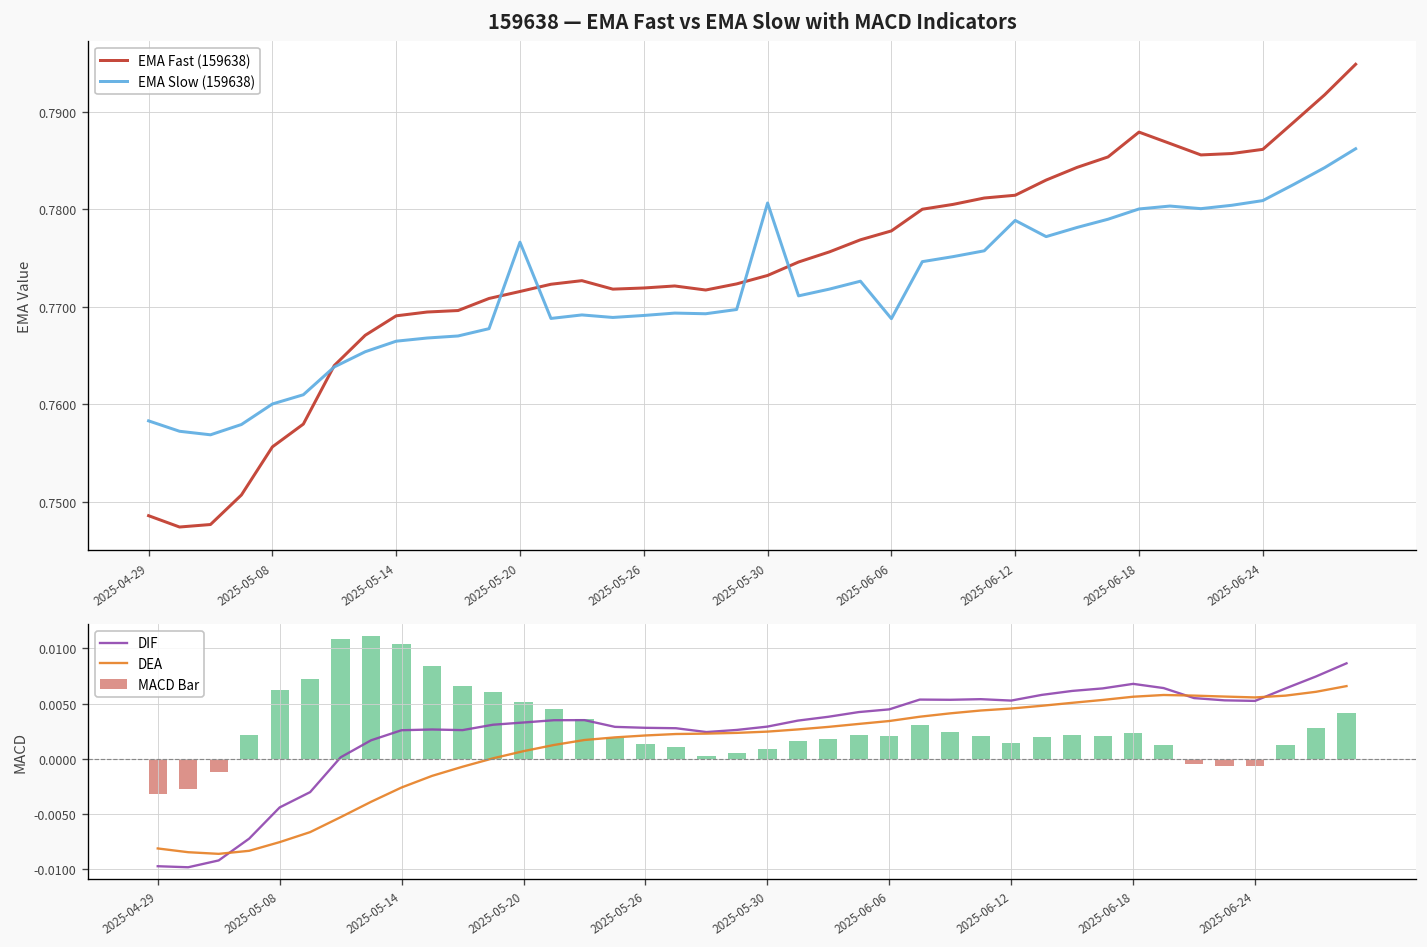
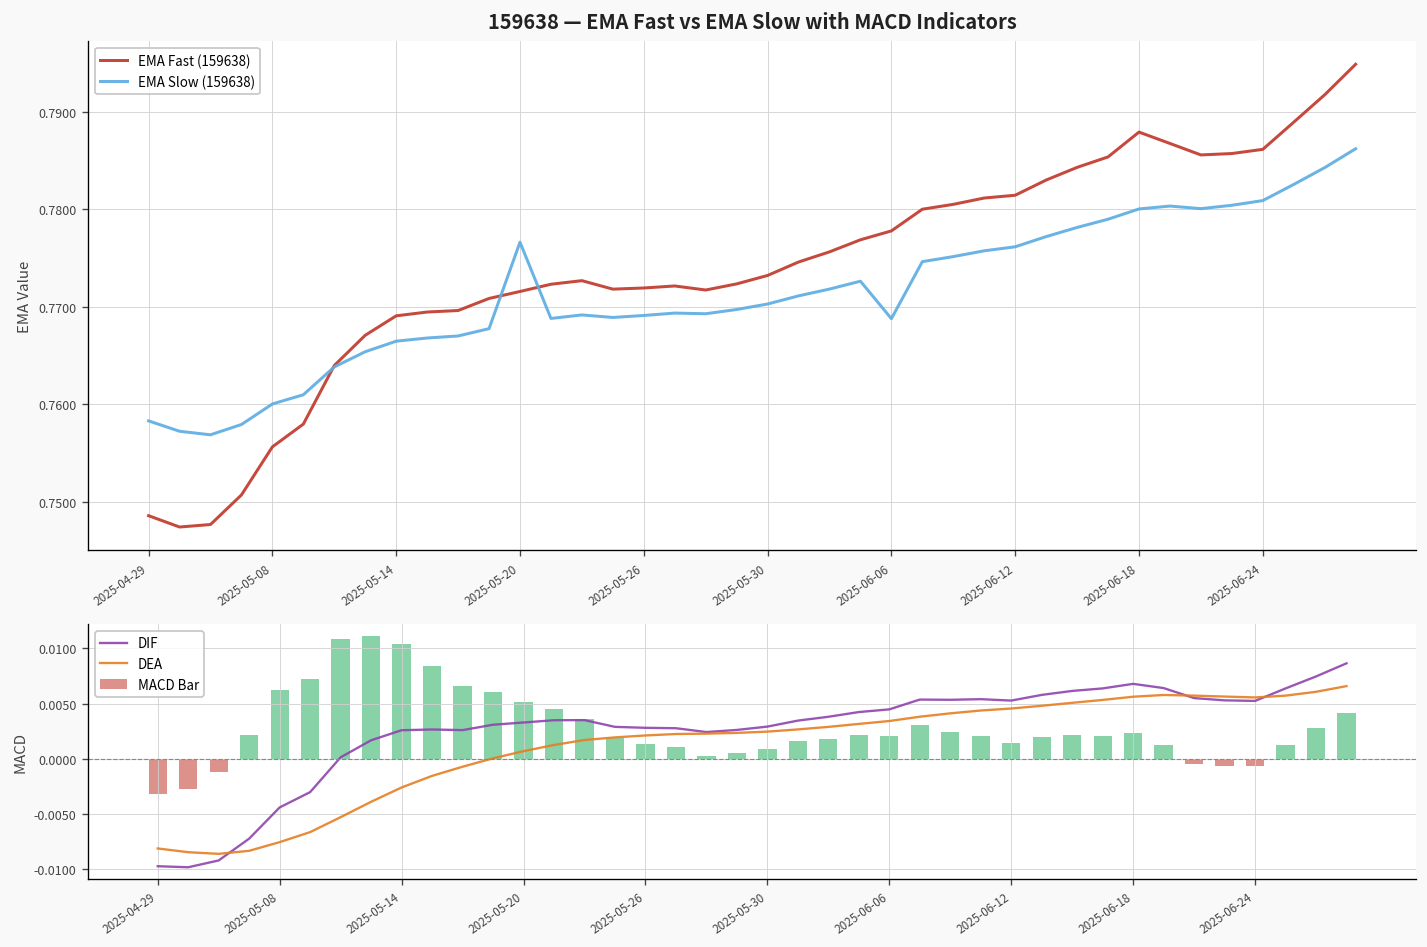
  {
    "159638 — EMA Fast vs EMA Slow with MACD Indicators": {
      "EMA Fast (159638)": {
        "2025-04-29": 0.749,
        "2025-05-08": 0.756,
        "2025-05-14": 0.769,
        "2025-05-20": 0.772,
        "2025-05-26": 0.772,
        "2025-05-30": 0.773,
        "2025-06-06": 0.778,
        "2025-06-12": 0.781,
        "2025-06-18": 0.788,
        "2025-06-24": 0.786
      },
      "EMA Slow (159638)": {
        "2025-04-29": 0.758,
        "2025-05-08": 0.760,
        "2025-05-14": 0.766,
        "2025-05-20": 0.777,
        "2025-05-26": 0.769,
-       "2025-05-30": 0.781,
+       "2025-05-30": 0.770,
        "2025-06-06": 0.769,
-       "2025-06-12": 0.779,
+       "2025-06-12": 0.776,
        "2025-06-18": 0.780,
        "2025-06-24": 0.781
      }
    }
  }
